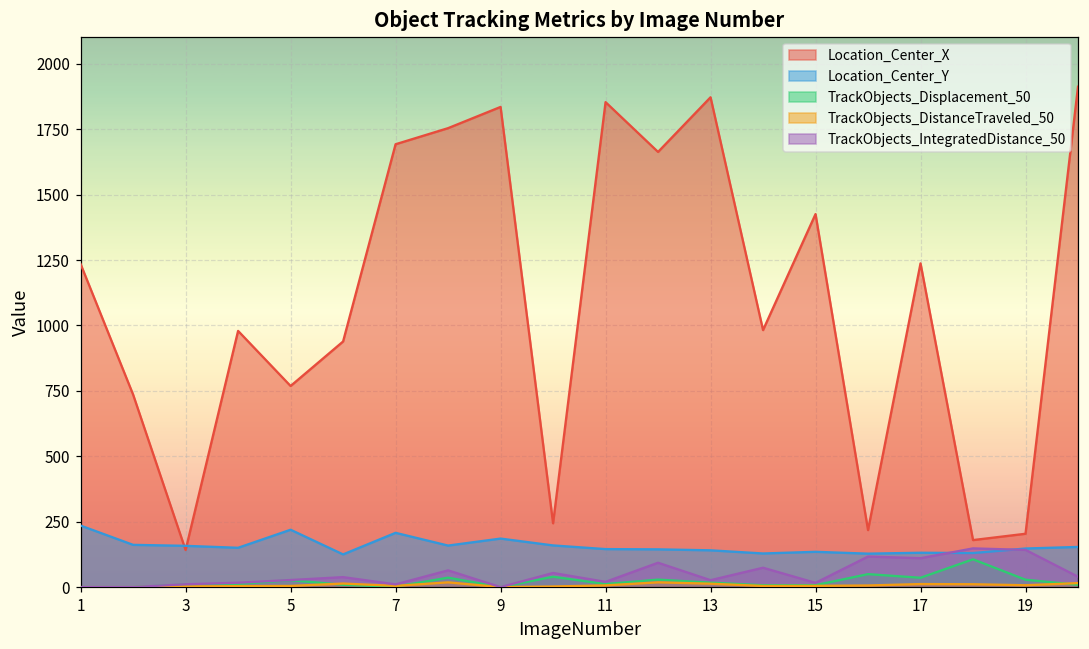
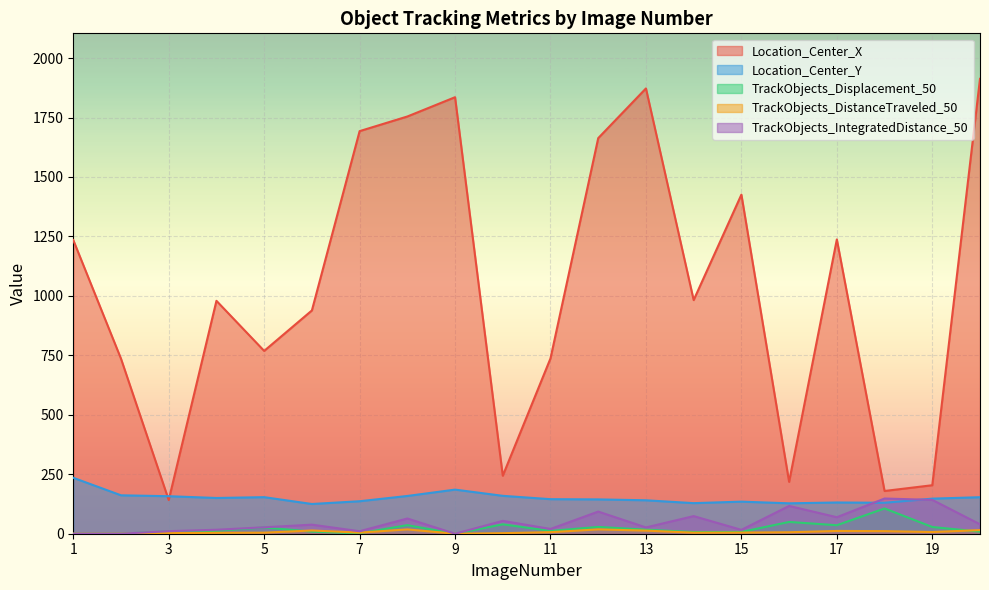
  {
    "Location_Center_X": {
      "1": 1230,
      "3": 140,
      "5": 770,
      "7": 1690,
      "9": 1840,
-     "11": 1850,
+     "11": 740,
      "13": 1870,
      "15": 1430,
      "17": 1240,
      "19": 200
    },
    "Location_Center_Y": {
      "1": 240,
      "3": 160,
-     "5": 220,
-     "7": 210,
+     "5": 150,
+     "7": 140,
      "9": 190,
      "11": 150,
      "13": 140,
      "15": 130,
      "17": 130
    },
    "TrackObjects_Displacement_50": {
      "17": 40,
      "19": 30
    },
    "TrackObjects_DistanceTraveled_50": {
      "5": 0,
      "17": 10,
      "19": 10
    },
    "TrackObjects_IntegratedDistance_50": {
-     "17": 110
+     "17": 70
    }
  }
